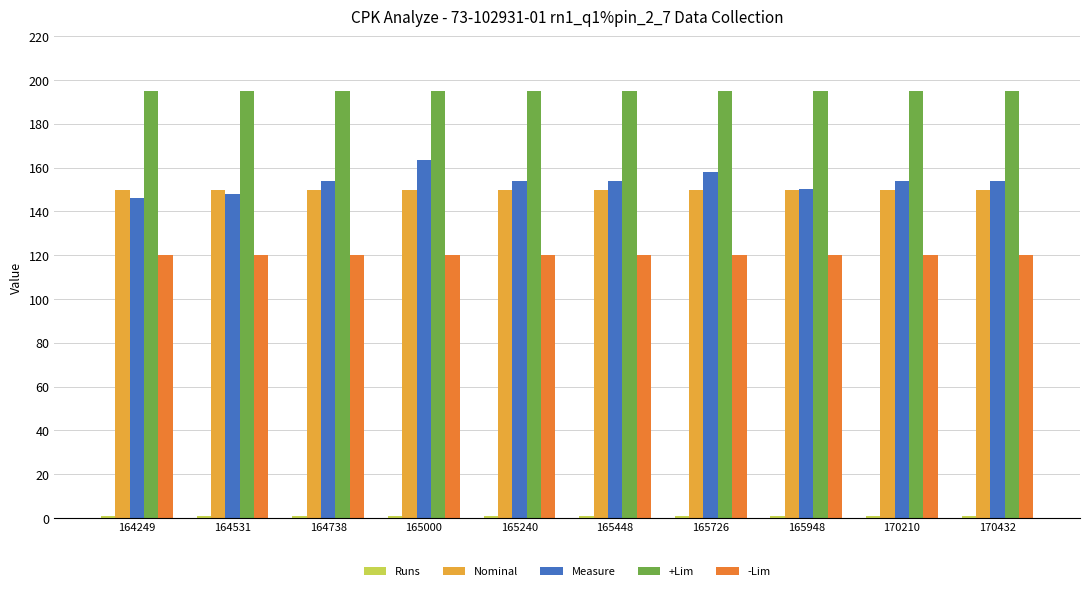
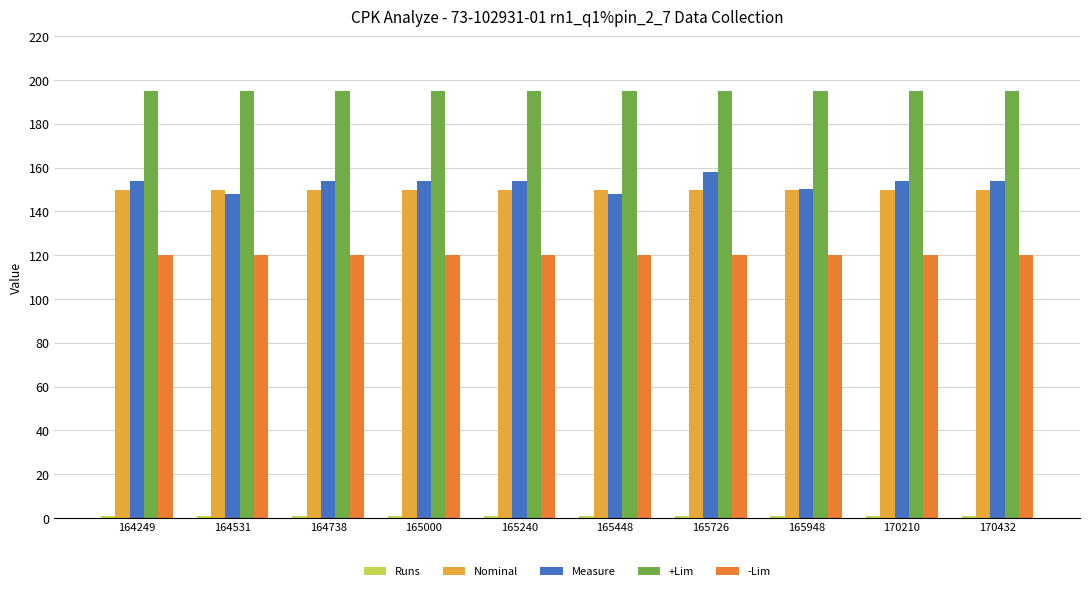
  {
    "Measure": {
-     "164249": 146,
+     "164249": 154,
      "164531": 148,
      "164738": 154,
-     "165000": 164,
+     "165000": 154,
      "165240": 154,
-     "165448": 154,
+     "165448": 148,
      "165726": 158,
      "165948": 150,
      "170210": 154,
      "170432": 154
    },
    "+Lim": {
      "164249": 195,
      "164531": 195,
      "164738": 195,
      "165000": 195,
      "165240": 195,
      "165448": 195,
      "165726": 195,
      "165948": 195,
      "170210": 195,
      "170432": 195
    }
  }
